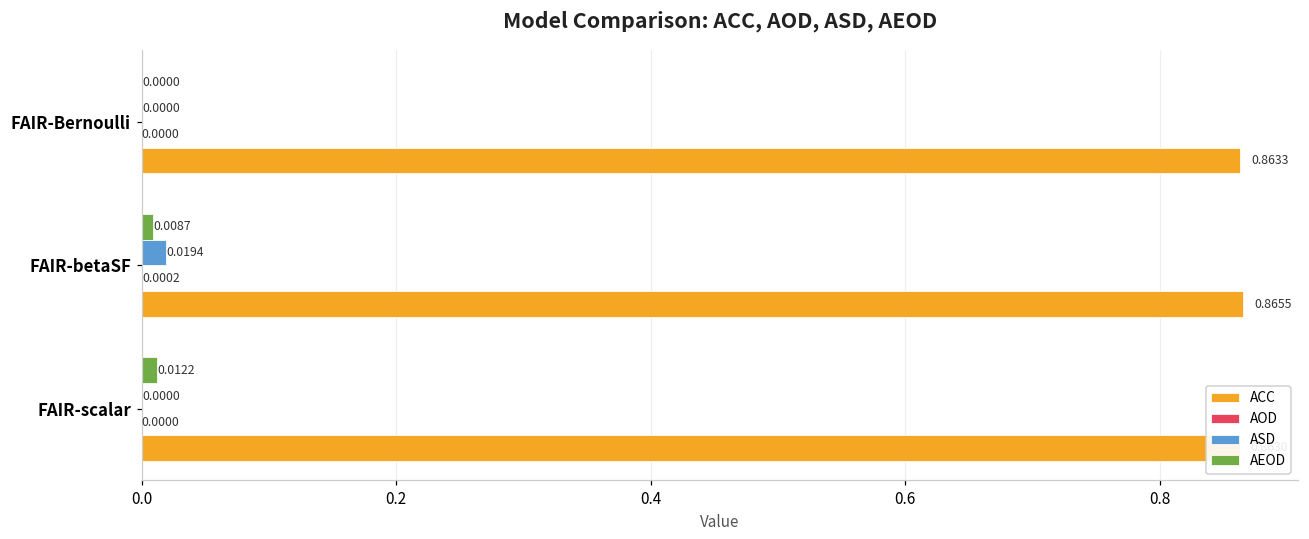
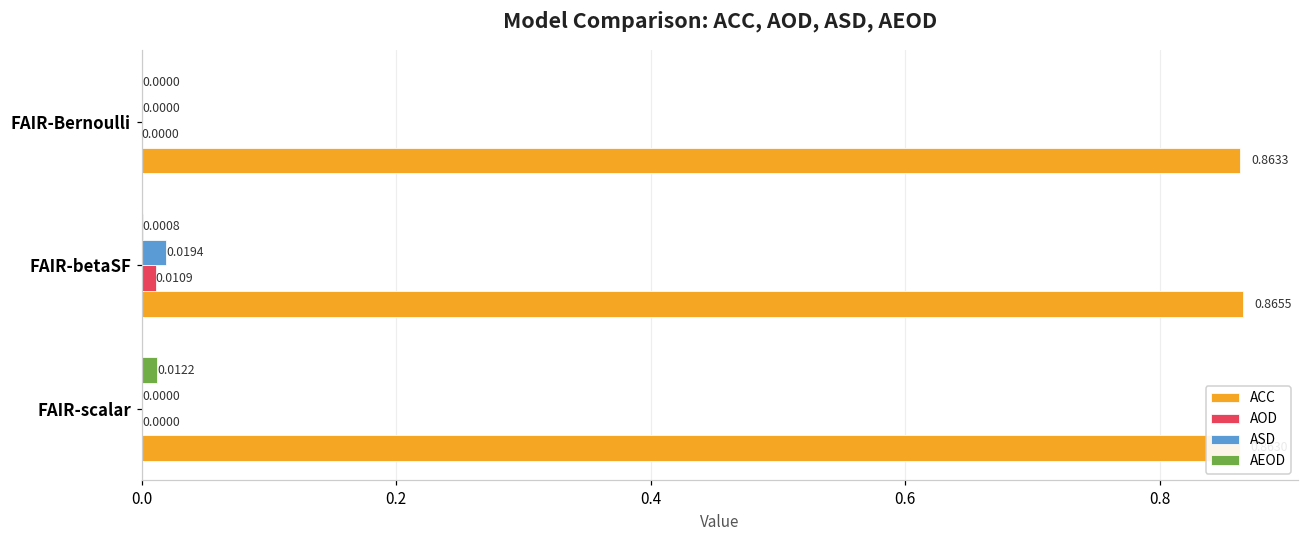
  {
    "ACC": {
      "FAIR-Bernoulli": 0.8633,
      "FAIR-betaSF": 0.8655
    },
    "AOD": {
      "FAIR-Bernoulli": 0.0000,
-     "FAIR-betaSF": 0.0002,
+     "FAIR-betaSF": 0.0109,
      "FAIR-scalar": 0.0000
    },
    "ASD": {
      "FAIR-Bernoulli": 0.0000,
      "FAIR-betaSF": 0.0194,
      "FAIR-scalar": 0.0000
    },
    "AEOD": {
      "FAIR-Bernoulli": 0.0000,
-     "FAIR-betaSF": 0.0087,
+     "FAIR-betaSF": 0.0008,
      "FAIR-scalar": 0.0122
    }
  }
